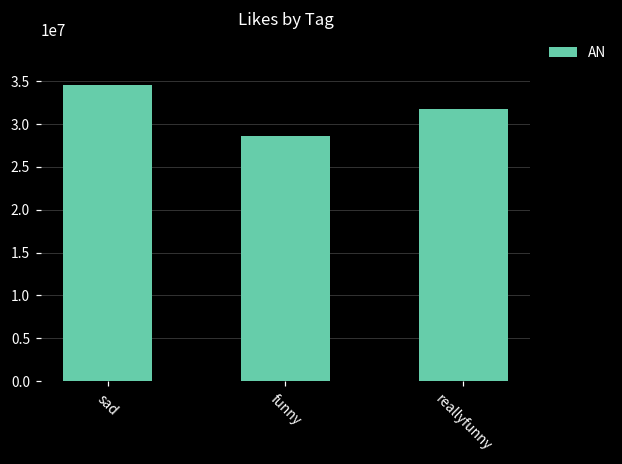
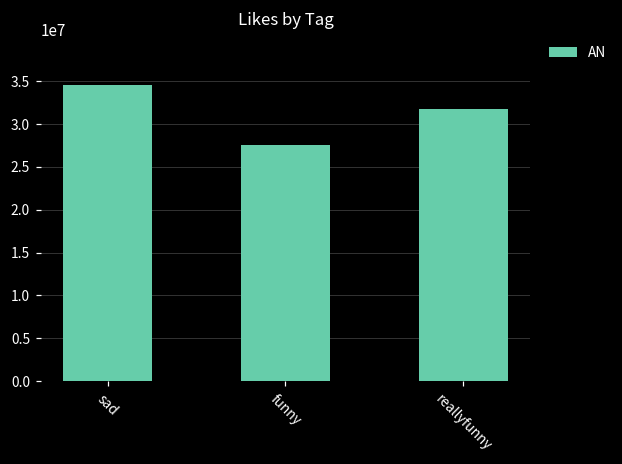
  {
    "sad": 35000000,
-   "funny": 29000000,
+   "funny": 28000000,
    "reallyfunny": 32000000
  }
